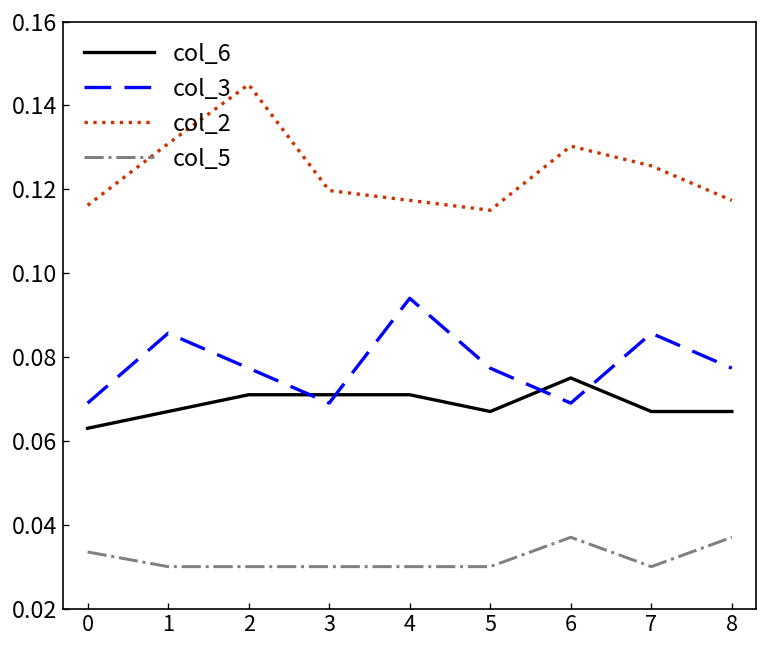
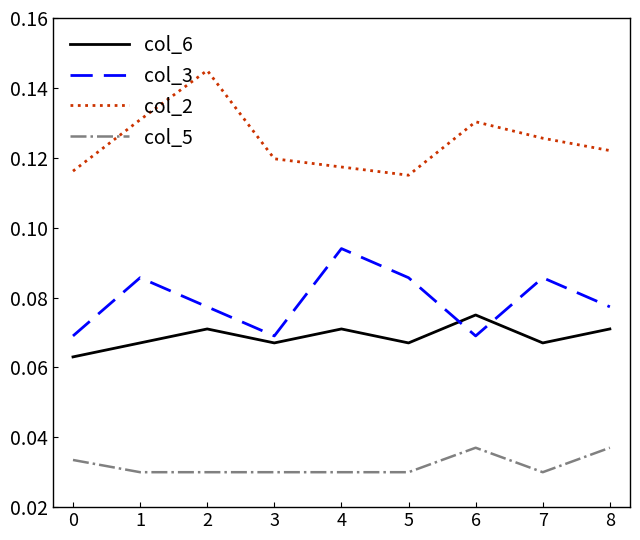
  {
    "col_6": {
      "0": 0.063,
      "1": 0.067,
      "2": 0.071,
-     "3": 0.071,
+     "3": 0.067,
      "4": 0.071,
      "5": 0.067,
      "6": 0.075,
      "7": 0.067,
-     "8": 0.067
+     "8": 0.071
    },
    "col_3": {
      "0": 0.069,
      "1": 0.086,
      "2": 0.077,
      "3": 0.069,
      "4": 0.094,
-     "5": 0.077,
+     "5": 0.086,
      "6": 0.069,
      "7": 0.086,
      "8": 0.077
    },
    "col_2": {
      "0": 0.116,
      "1": 0.131,
      "2": 0.145,
      "3": 0.120,
      "4": 0.117,
      "5": 0.115,
      "6": 0.130,
      "7": 0.126,
-     "8": 0.117
+     "8": 0.122
    },
    "col_5": {
      "0": 0.034,
      "1": 0.030,
      "2": 0.030,
      "3": 0.030,
      "4": 0.030,
      "5": 0.030,
      "6": 0.037,
      "7": 0.030,
      "8": 0.037
    }
  }
